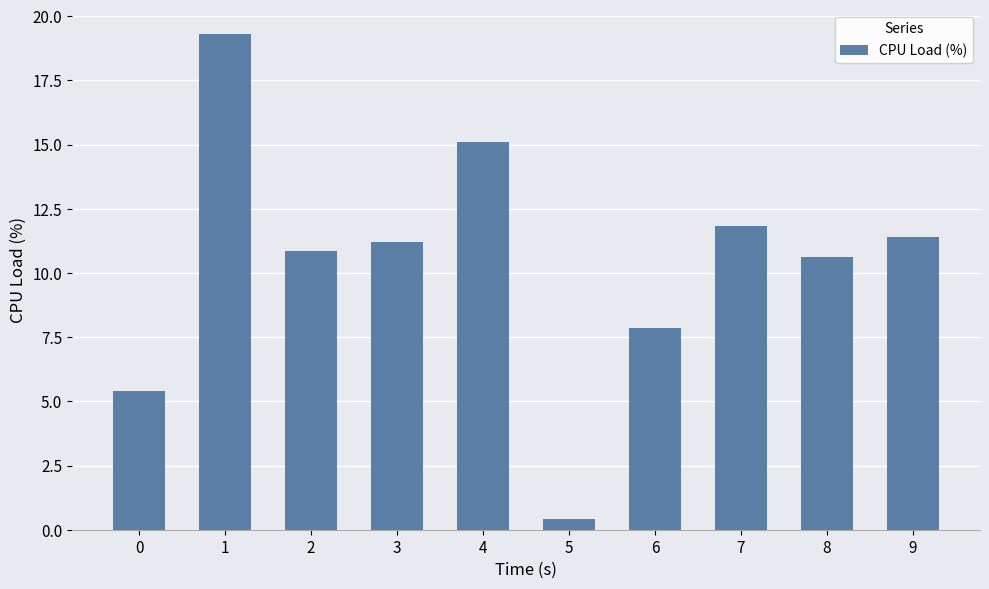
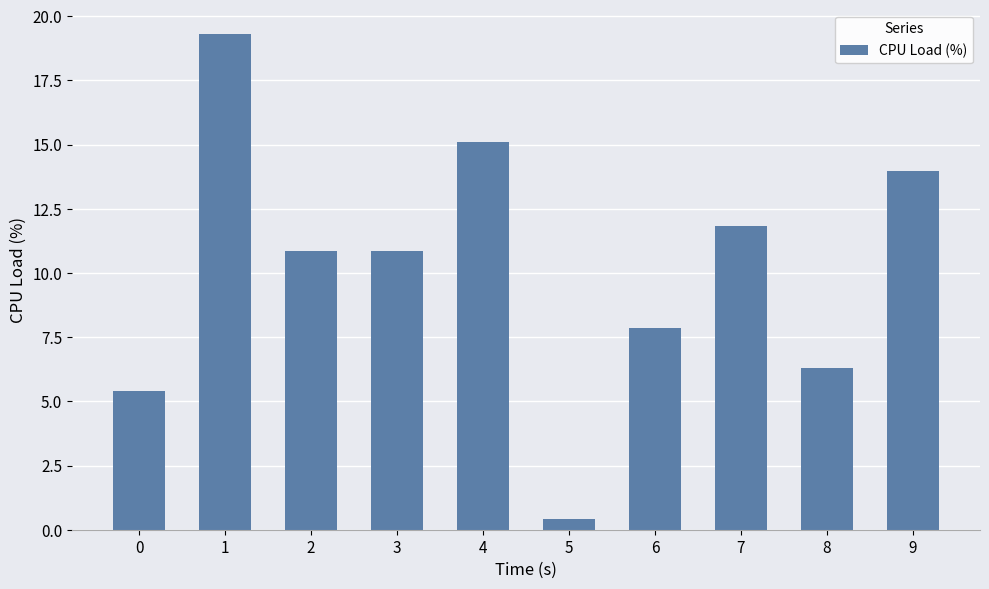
  {
    "0": 5.4,
    "1": 19.3,
    "2": 10.9,
-   "3": 11.2,
+   "3": 10.9,
    "4": 15.1,
    "5": 0.4,
    "6": 7.9,
    "7": 11.8,
-   "8": 10.6,
-   "9": 11.4
+   "8": 6.3,
+   "9": 14.0
  }
